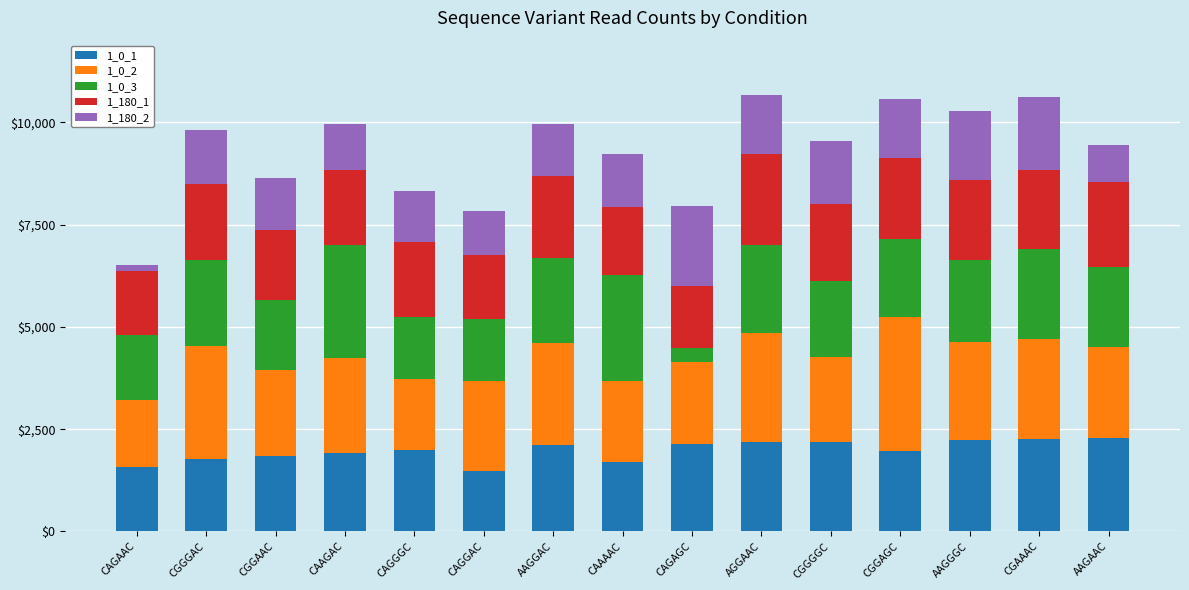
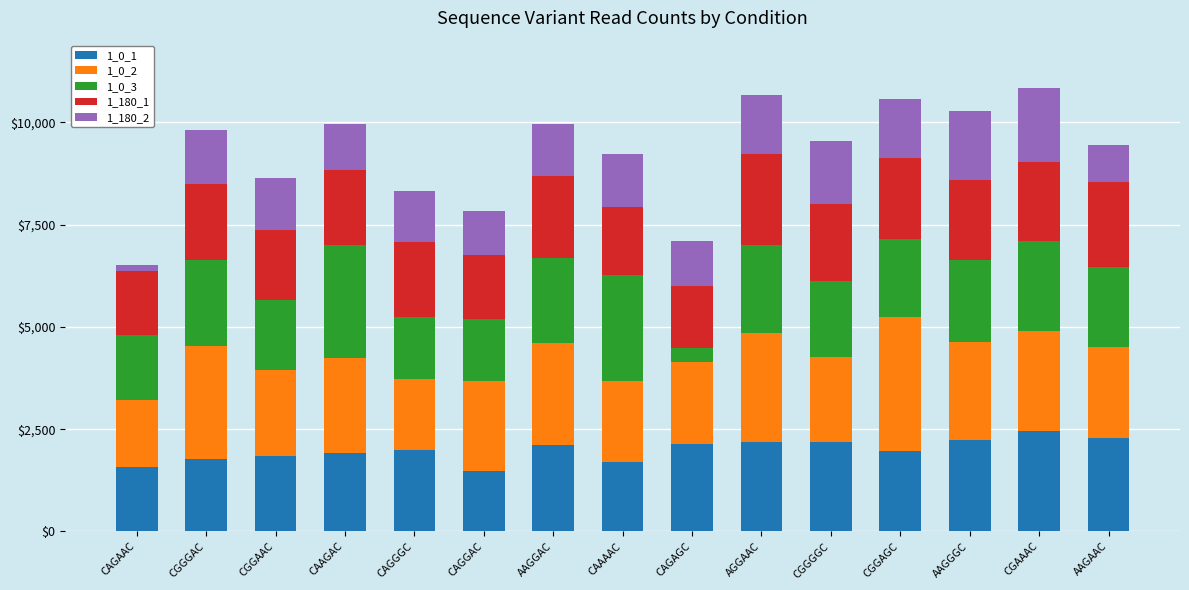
  {
    "1_0_1": {
      "CAGAAC": "$1,600",
      "CGGGAC": "$1,800",
      "CGGAAC": "$1,800",
      "CAAGAC": "$1,900",
      "CAGGGC": "$2,000",
      "CAGGAC": "$1,500",
      "AAGGAC": "$2,100",
      "CAAAAC": "$1,700",
      "CAGAGC": "$2,100",
      "AGGAAC": "$2,200",
      "CGGGGC": "$2,200",
      "CGGAGC": "$2,000",
      "AAGGGC": "$2,200",
-     "CGAAAC": "$2,300",
+     "CGAAAC": "$2,500",
      "AAGAAC": "$2,300"
    },
    "1_0_2": {
      "CAGAAC": "$1,700",
      "CGGGAC": "$2,800",
      "CGGAAC": "$2,100",
      "CAAGAC": "$2,300",
      "CAGGGC": "$1,700",
      "CAGGAC": "$2,200",
      "AAGGAC": "$2,500",
      "CAAAAC": "$2,000",
      "CAGAGC": "$2,000",
      "AGGAAC": "$2,700",
      "CGGGGC": "$2,100",
      "CGGAGC": "$3,300",
      "AAGGGC": "$2,400",
      "CGAAAC": "$2,400",
      "AAGAAC": "$2,200"
    },
    "1_0_3": {
      "CAGAAC": "$1,600",
      "CGGGAC": "$2,100",
      "CGGAAC": "$1,700",
      "CAAGAC": "$2,800",
      "CAGGGC": "$1,500",
      "CAGGAC": "$1,500",
      "AAGGAC": "$2,100",
      "CAAAAC": "$2,600",
      "CAGAGC": "$300",
      "AGGAAC": "$2,200",
      "CGGGGC": "$1,900",
      "CGGAGC": "$1,900",
      "AAGGGC": "$2,000",
      "CGAAAC": "$2,200",
      "AAGAAC": "$2,000"
    },
    "1_180_1": {
      "CAGAAC": "$1,600",
      "CGGGAC": "$1,900",
      "CGGAAC": "$1,700",
      "CAAGAC": "$1,800",
      "CAGGGC": "$1,800",
      "CAGGAC": "$1,600",
      "AAGGAC": "$2,000",
      "CAAAAC": "$1,600",
      "CAGAGC": "$1,500",
      "AGGAAC": "$2,200",
      "CGGGGC": "$1,900",
      "CGGAGC": "$2,000",
      "AAGGGC": "$2,000",
      "CGAAAC": "$1,900",
      "AAGAAC": "$2,100"
    },
    "1_180_2": {
      "CAGAAC": "$100",
      "CGGGAC": "$1,300",
      "CGGAAC": "$1,300",
      "CAAGAC": "$1,100",
      "CAGGGC": "$1,200",
      "CAGGAC": "$1,100",
      "AAGGAC": "$1,300",
      "CAAAAC": "$1,300",
-     "CAGAGC": "$2,000",
+     "CAGAGC": "$1,100",
      "AGGAAC": "$1,400",
      "CGGGGC": "$1,500",
      "CGGAGC": "$1,400",
      "AAGGGC": "$1,700",
      "CGAAAC": "$1,800",
      "AAGAAC": "$900"
    }
  }
